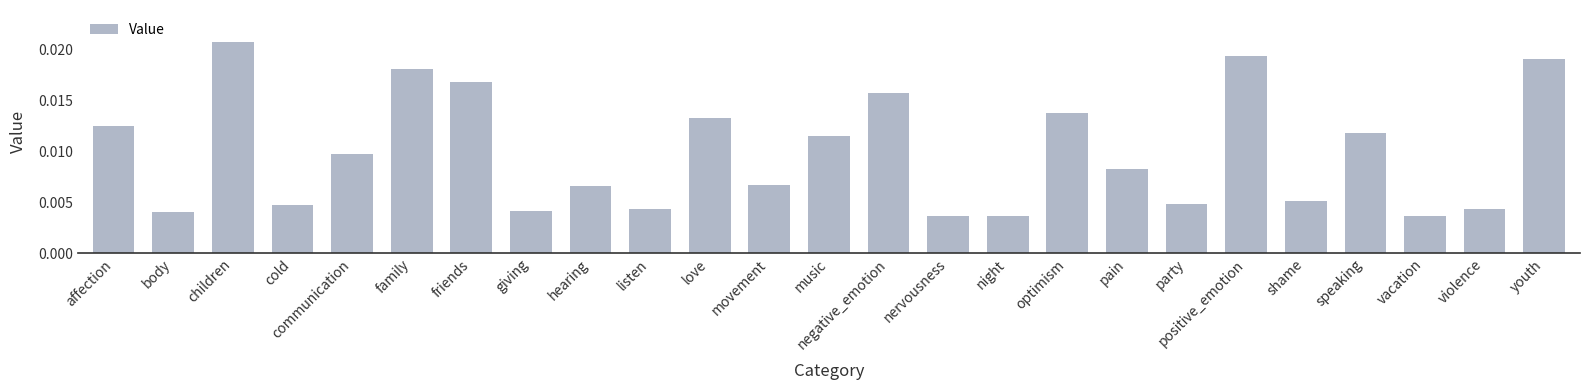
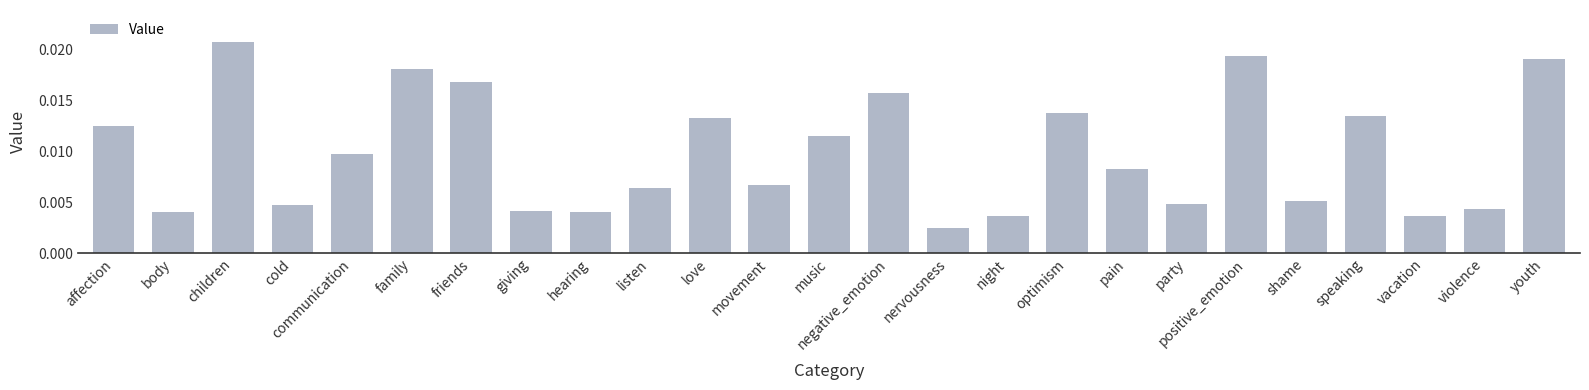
  {
    "affection": 0.0124,
    "body": 0.0040,
    "children": 0.0207,
    "cold": 0.0047,
    "communication": 0.0097,
    "family": 0.0180,
    "friends": 0.0168,
    "giving": 0.0041,
-   "hearing": 0.0066,
-   "listen": 0.0044,
+   "hearing": 0.0040,
+   "listen": 0.0064,
    "love": 0.0132,
    "movement": 0.0067,
    "music": 0.0115,
    "negative_emotion": 0.0157,
-   "nervousness": 0.0037,
+   "nervousness": 0.0024,
    "night": 0.0037,
    "optimism": 0.0137,
    "pain": 0.0083,
    "party": 0.0048,
    "positive_emotion": 0.0193,
    "shame": 0.0051,
-   "speaking": 0.0117,
+   "speaking": 0.0134,
    "vacation": 0.0037,
    "violence": 0.0043,
    "youth": 0.0190
  }
